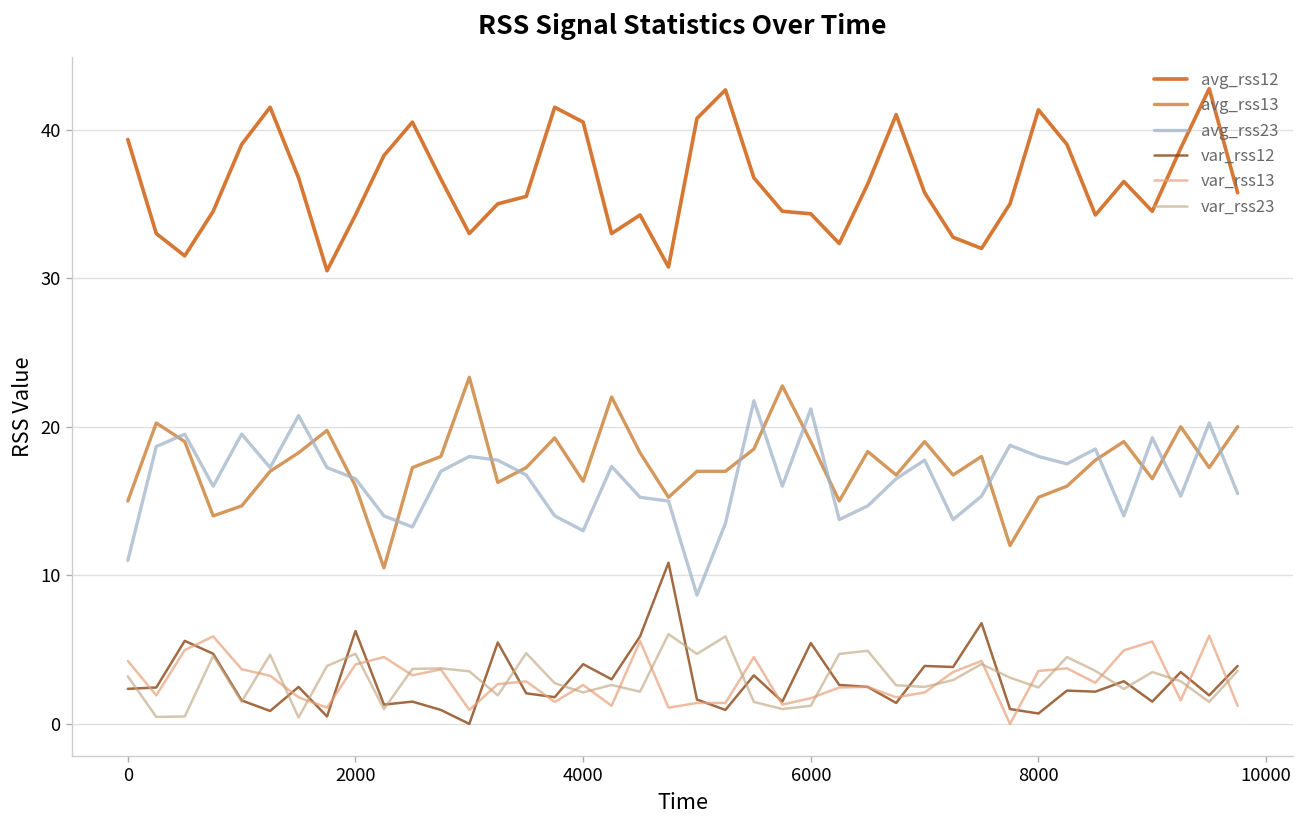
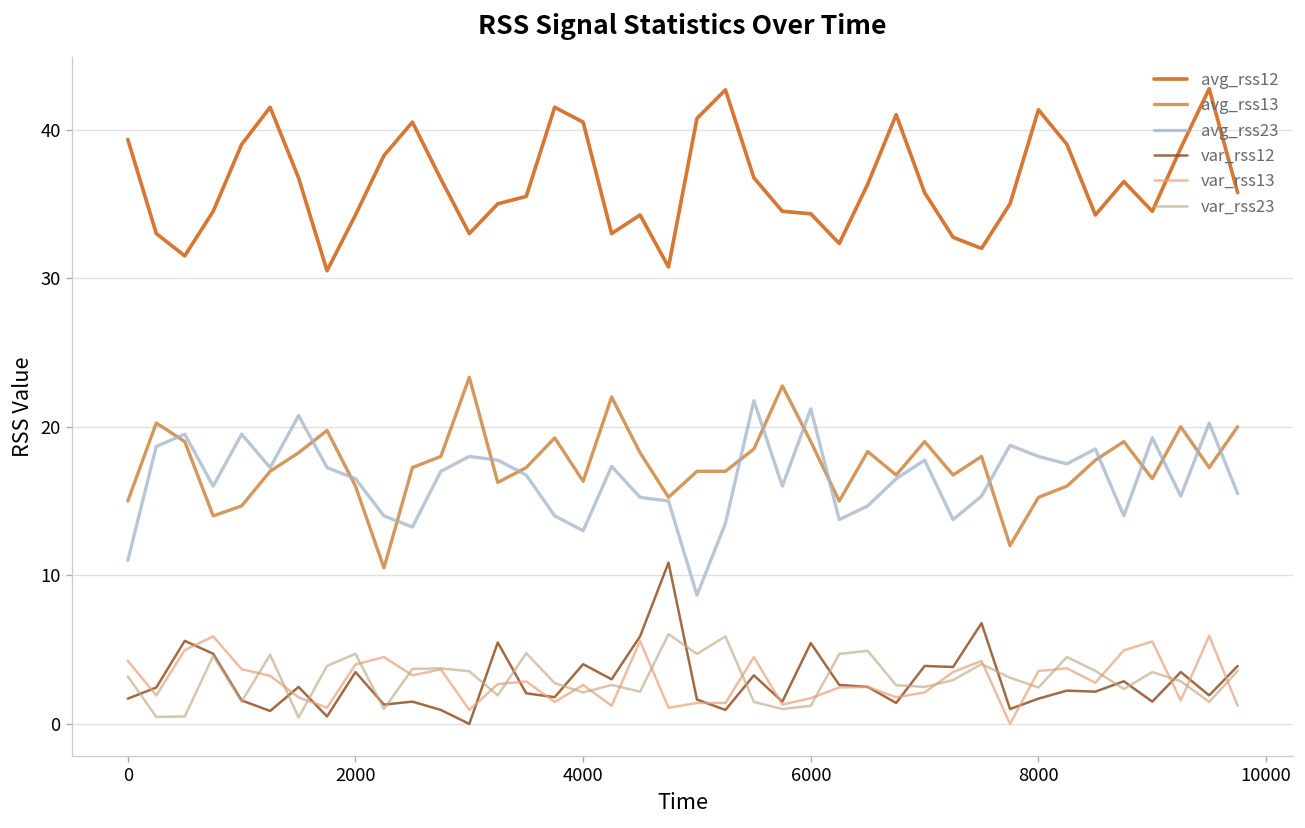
  {
    "avg_rss23": {
      "0": 11.0,
      "2000": 16.5,
      "4000": 13.0,
      "6000": 21.2,
      "8000": 18.0
    },
    "var_rss12": {
-     "0": 2.4,
-     "2000": 6.3,
+     "0": 1.7,
+     "2000": 3.5,
      "4000": 4.0,
      "6000": 5.4,
-     "8000": 0.7
+     "8000": 1.7
    }
  }
